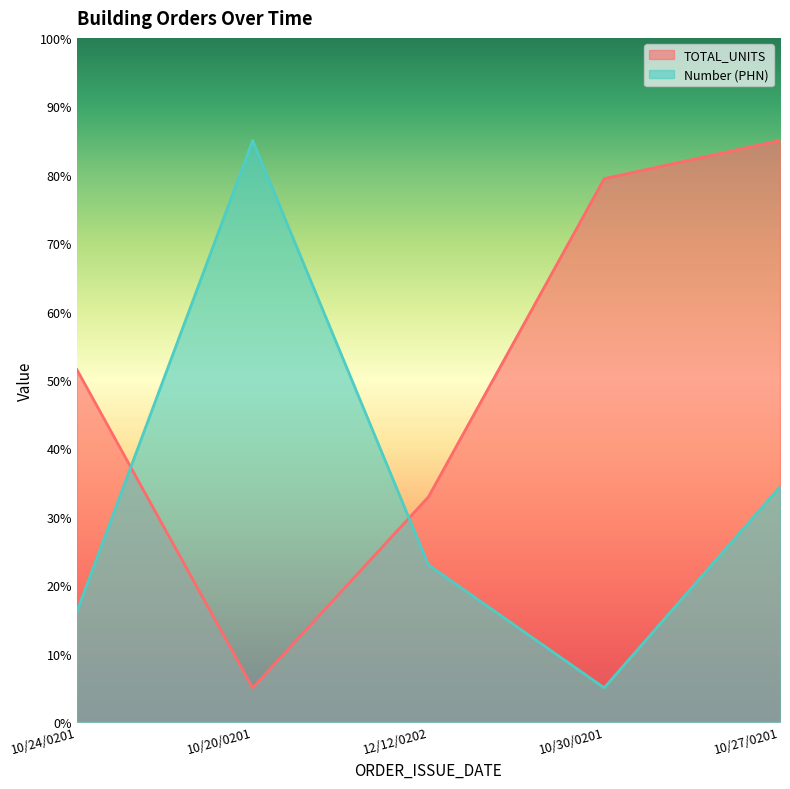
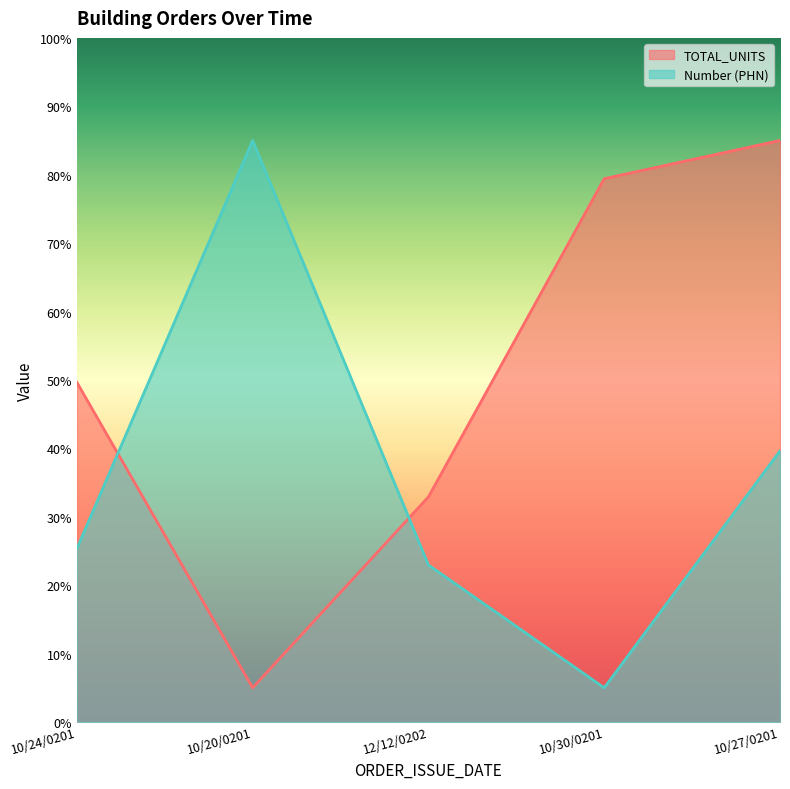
  {
    "TOTAL_UNITS": {
-     "10/24/0201": "52%",
+     "10/24/0201": "50%",
      "10/20/0201": "5%",
      "12/12/0202": "33%",
      "10/30/0201": "79%",
      "10/27/0201": "85%"
    },
    "Number (PHN)": {
-     "10/24/0201": "16%",
+     "10/24/0201": "25%",
      "10/20/0201": "85%",
      "12/12/0202": "23%",
      "10/30/0201": "5%",
-     "10/27/0201": "34%"
+     "10/27/0201": "40%"
    }
  }
